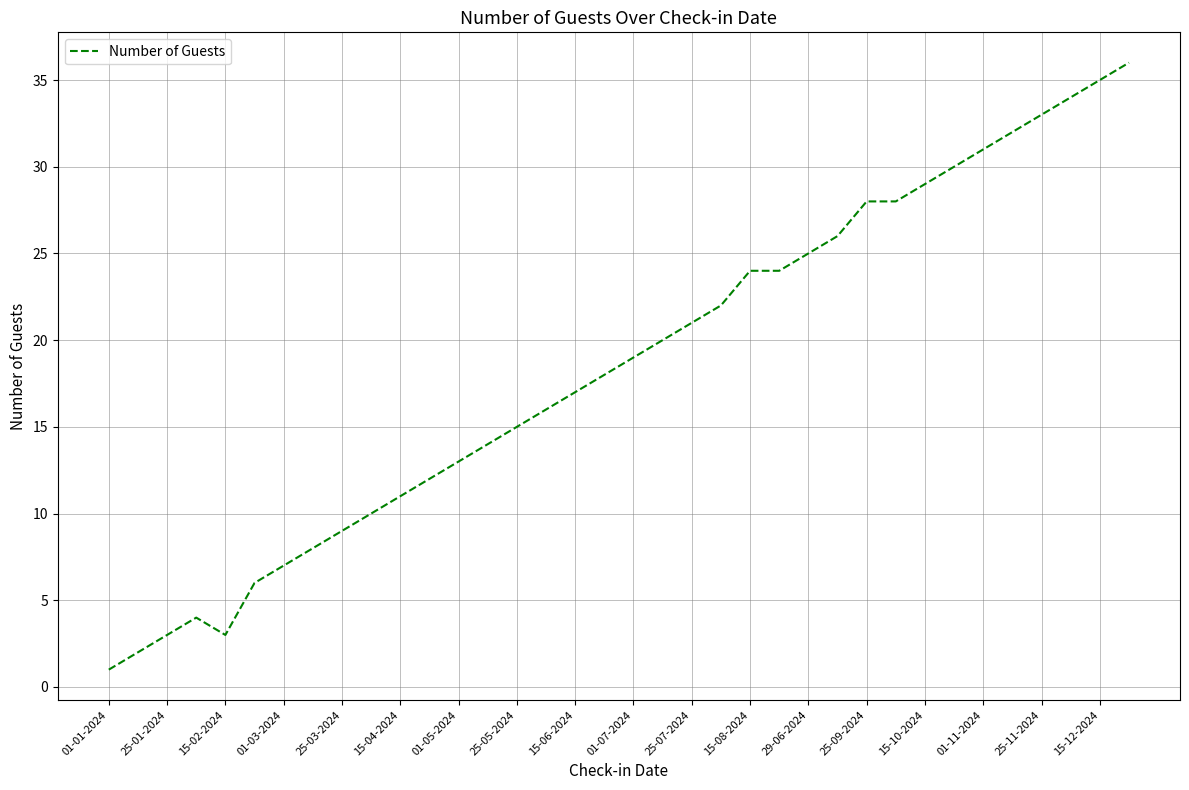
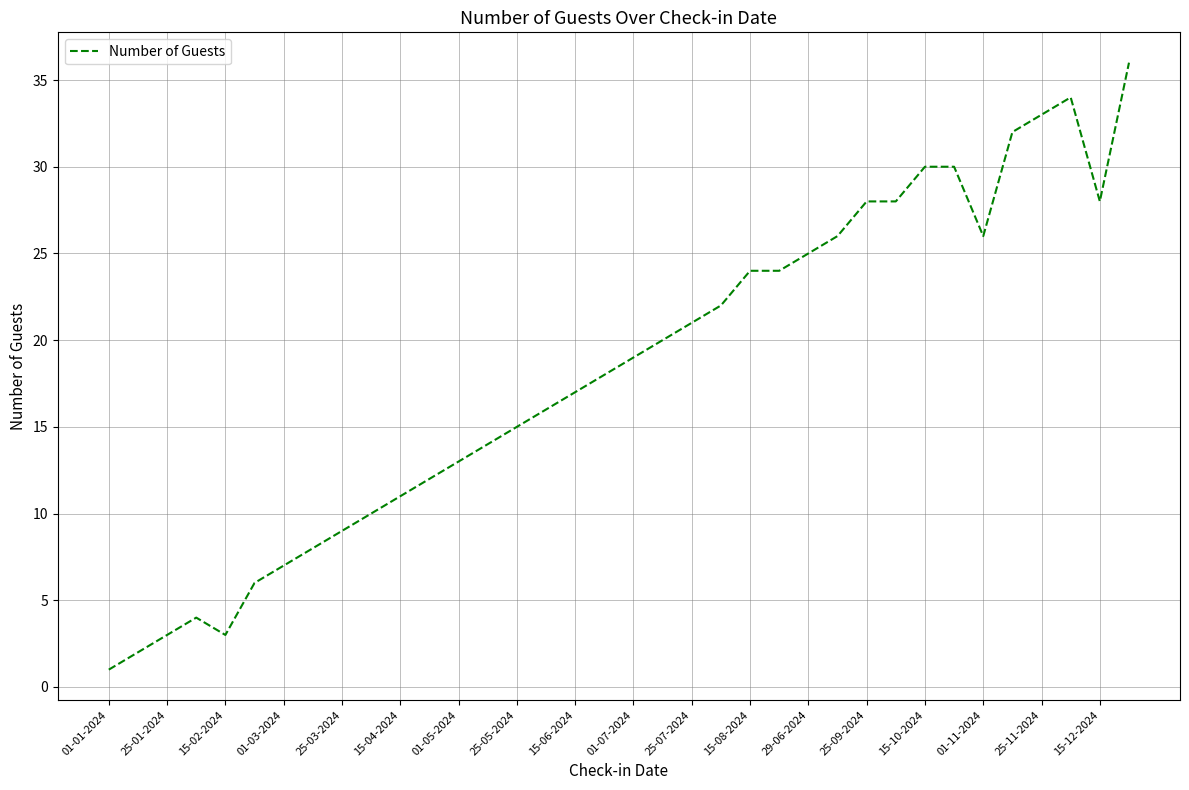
  {
    "01-01-2024": 1,
    "25-01-2024": 3,
    "15-02-2024": 3,
    "01-03-2024": 7,
    "25-03-2024": 9,
    "15-04-2024": 11,
    "01-05-2024": 13,
    "25-05-2024": 15,
    "15-06-2024": 17,
    "01-07-2024": 19,
    "25-07-2024": 21,
    "15-08-2024": 24,
    "29-06-2024": 25,
    "25-09-2024": 28,
-   "15-10-2024": 29,
-   "01-11-2024": 31,
+   "15-10-2024": 30,
+   "01-11-2024": 26,
    "25-11-2024": 33,
-   "15-12-2024": 35
+   "15-12-2024": 28
  }
